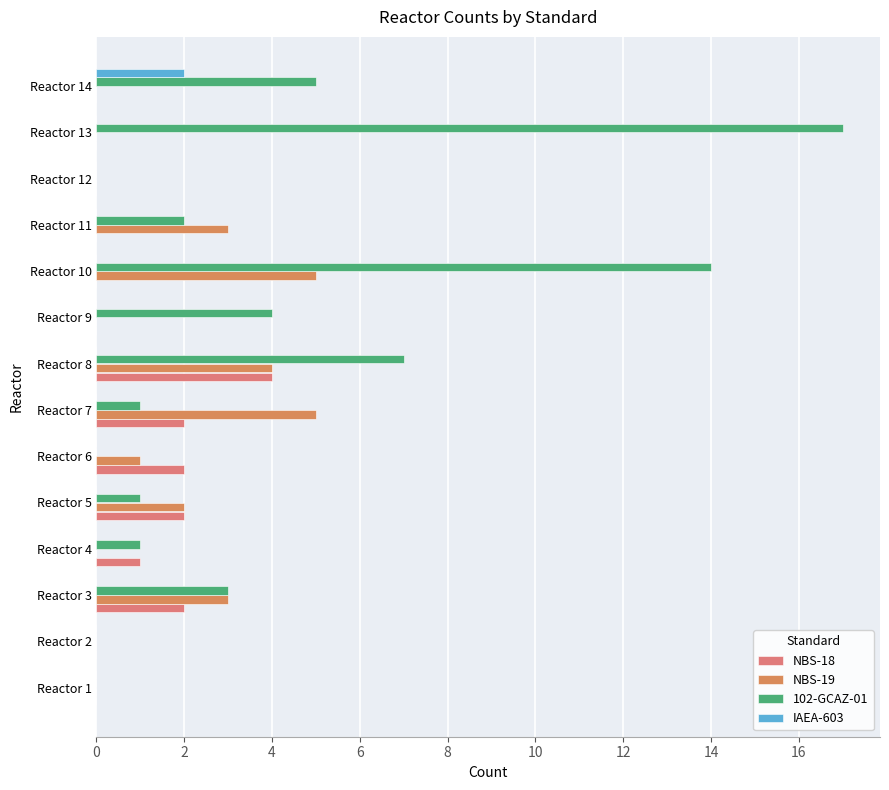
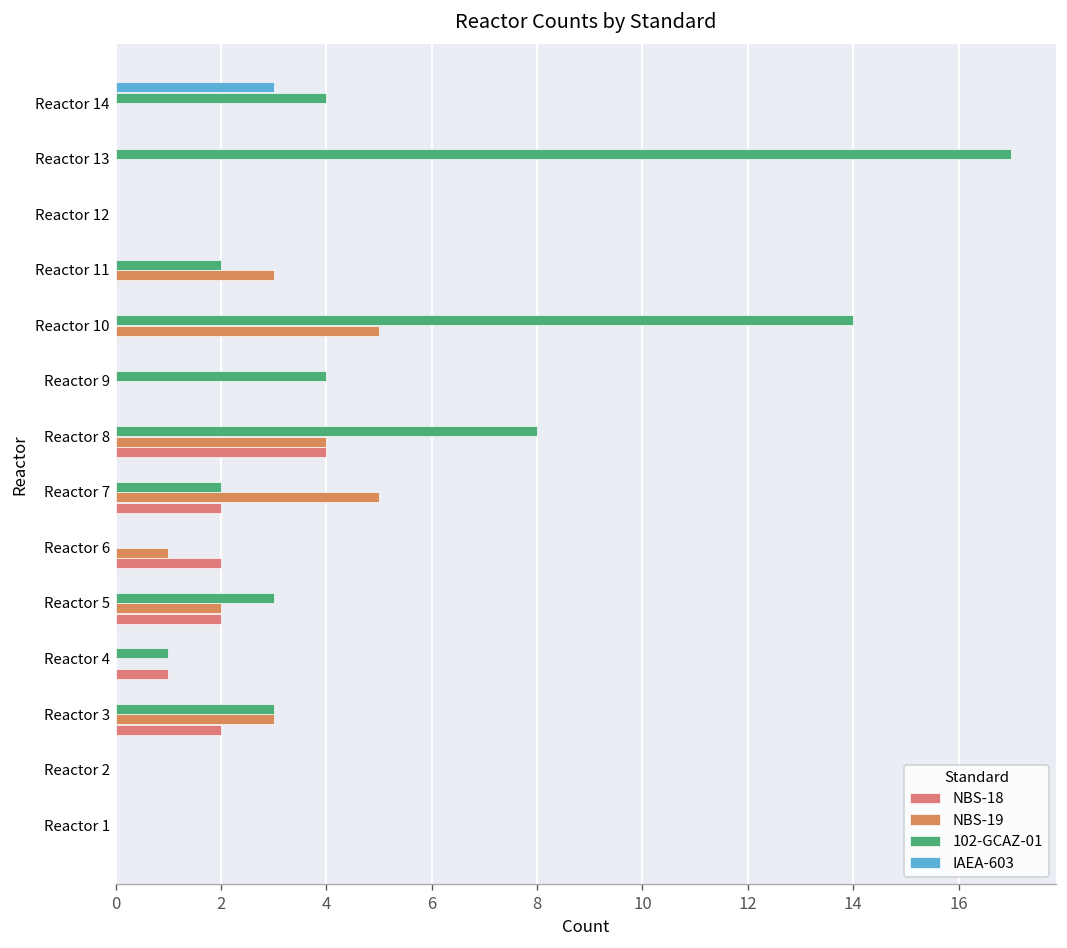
  {
    "102-GCAZ-01": {
-     "Reactor 14": 5,
+     "Reactor 14": 4,
      "Reactor 13": 17,
      "Reactor 12": 0,
      "Reactor 11": 2,
      "Reactor 10": 14,
      "Reactor 9": 4,
-     "Reactor 8": 7,
-     "Reactor 7": 1,
+     "Reactor 8": 8,
+     "Reactor 7": 2,
      "Reactor 6": 0,
-     "Reactor 5": 1,
+     "Reactor 5": 3,
      "Reactor 4": 1,
      "Reactor 3": 3,
      "Reactor 2": 0,
      "Reactor 1": 0
    },
    "IAEA-603": {
-     "Reactor 14": 2,
+     "Reactor 14": 3,
      "Reactor 13": 0,
      "Reactor 12": 0,
      "Reactor 11": 0,
      "Reactor 10": 0,
      "Reactor 9": 0,
      "Reactor 8": 0,
      "Reactor 7": 0,
      "Reactor 6": 0,
      "Reactor 5": 0,
      "Reactor 4": 0,
      "Reactor 3": 0,
      "Reactor 2": 0,
      "Reactor 1": 0
    }
  }
